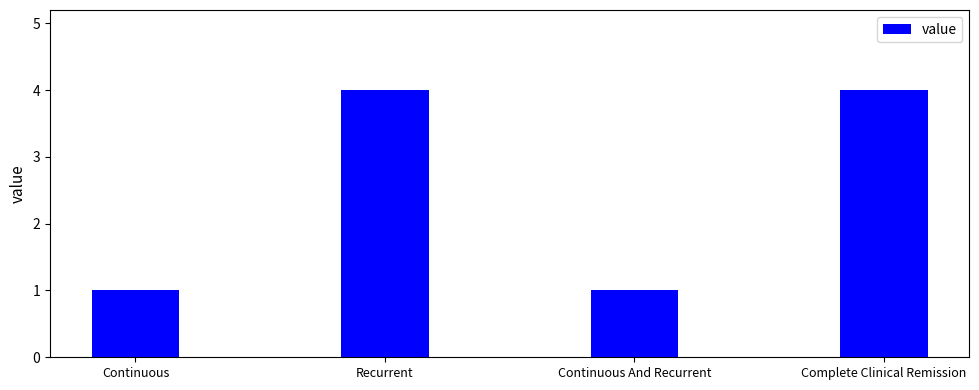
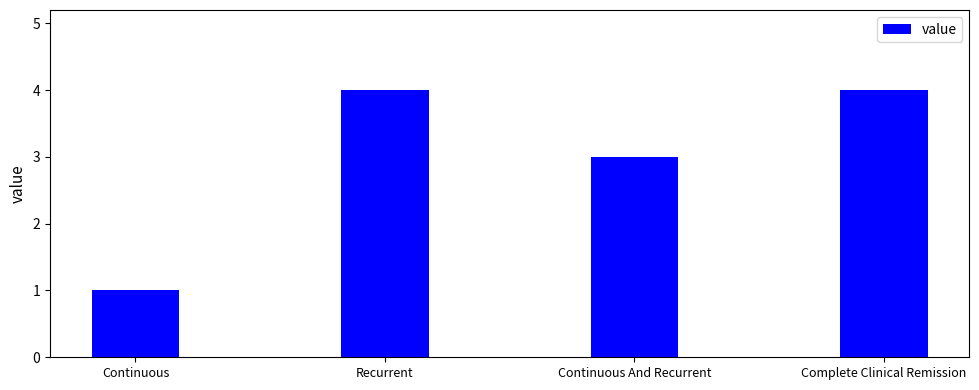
  {
    "Continuous": 1,
    "Recurrent": 4,
-   "Continuous And Recurrent": 1,
+   "Continuous And Recurrent": 3,
    "Complete Clinical Remission": 4
  }
